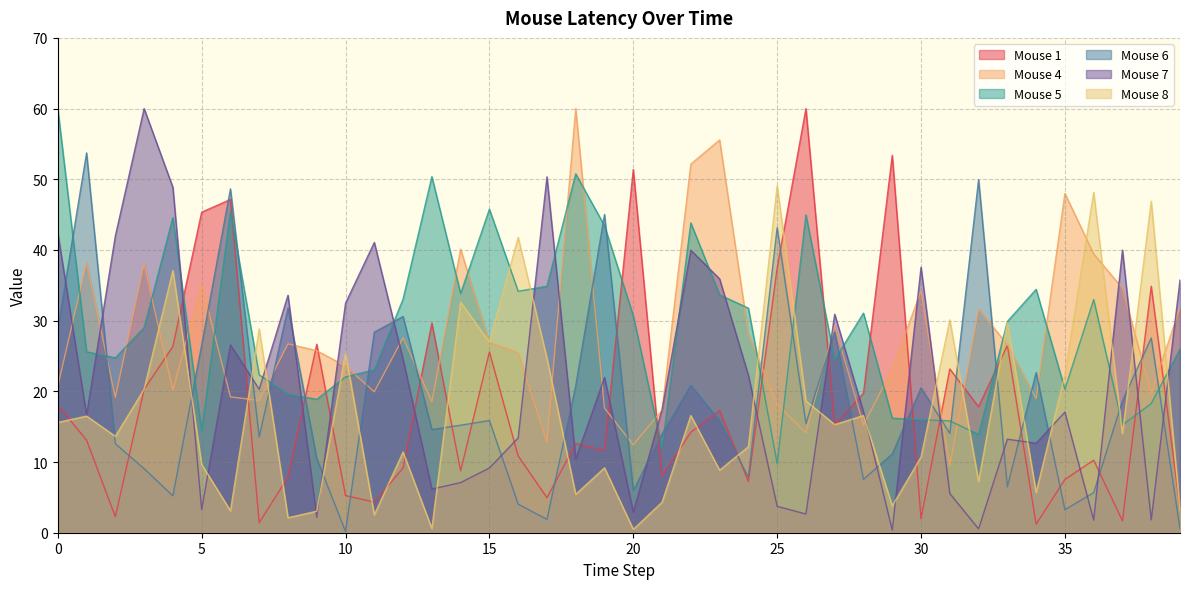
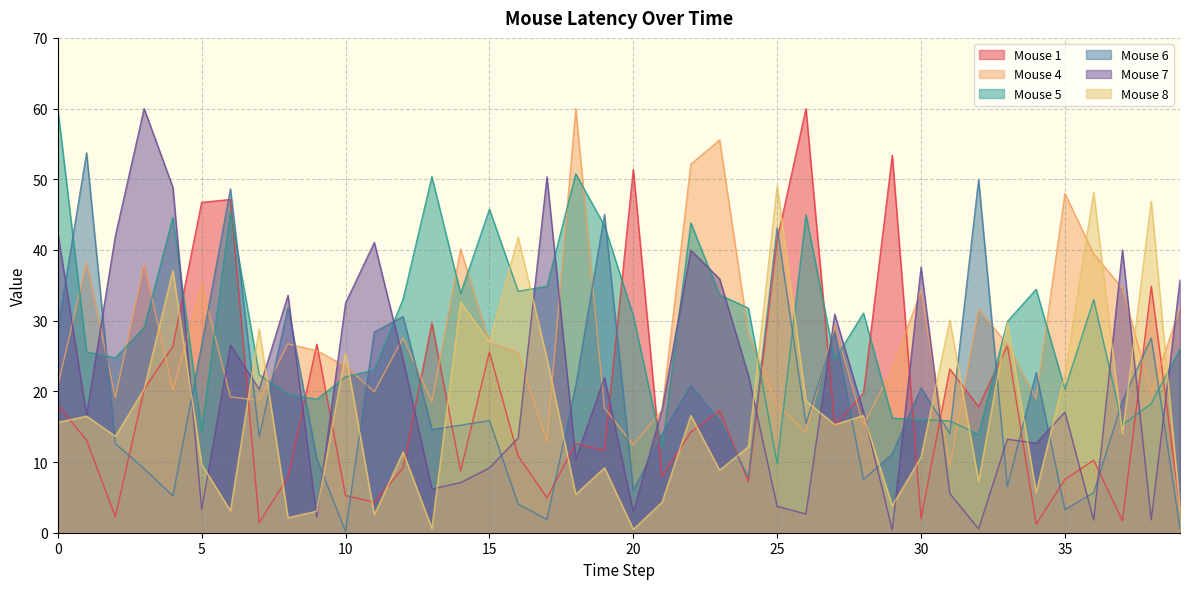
  {
    "Mouse 1": {
      "0": 18,
-     "5": 45,
+     "5": 47,
      "10": 5,
      "15": 26,
      "20": 51,
-     "25": 37,
+     "25": 41,
      "30": 2,
      "35": 8
    }
  }
